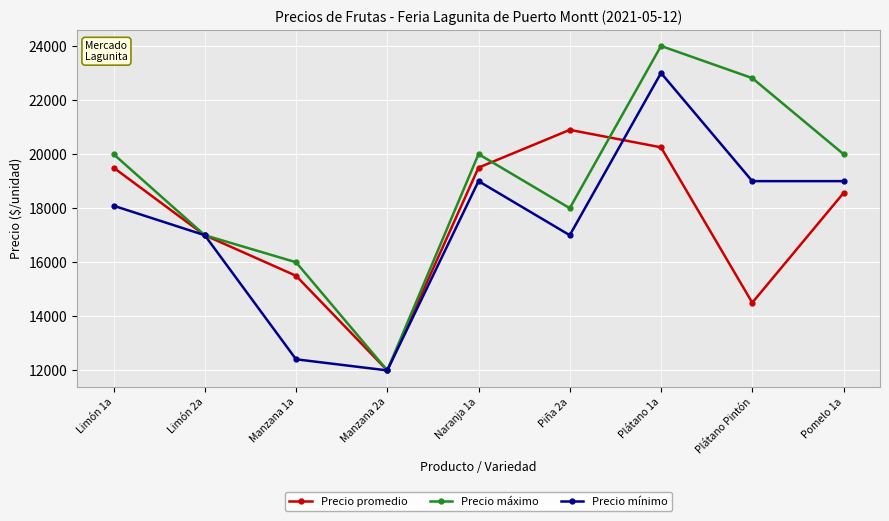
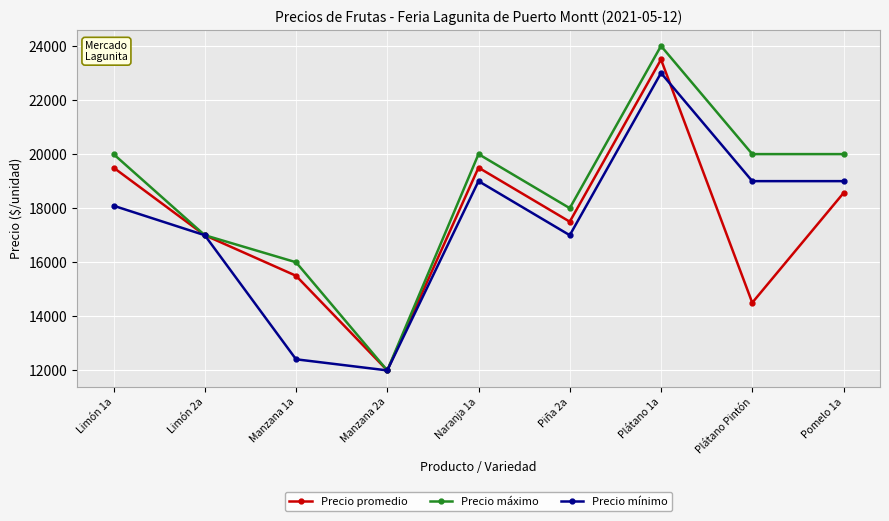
  {
    "Precio promedio": {
      "Limón 1a": 19500,
      "Manzana 1a": 15500,
      "Naranja 1a": 19500,
-     "Piña 2a": 20900,
-     "Plátano 1a": 20300,
+     "Piña 2a": 17500,
+     "Plátano 1a": 23500,
      "Plátano Pintón": 14500,
      "Pomelo 1a": 18600
    },
    "Precio máximo": {
      "Limón 1a": 20000,
      "Manzana 1a": 16000,
      "Naranja 1a": 20000,
      "Piña 2a": 18000,
      "Plátano 1a": 24000,
-     "Plátano Pintón": 22800,
+     "Plátano Pintón": 20000,
      "Pomelo 1a": 20000
    },
    "Precio mínimo": {
      "Limón 1a": 18100,
      "Manzana 1a": 12400,
      "Naranja 1a": 19000,
      "Piña 2a": 17000,
      "Plátano 1a": 23000,
      "Plátano Pintón": 19000,
      "Pomelo 1a": 19000
    }
  }
